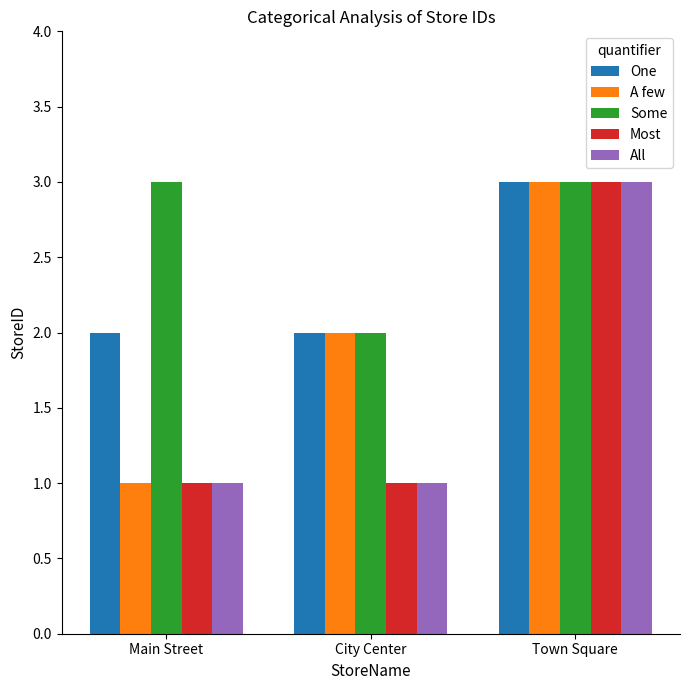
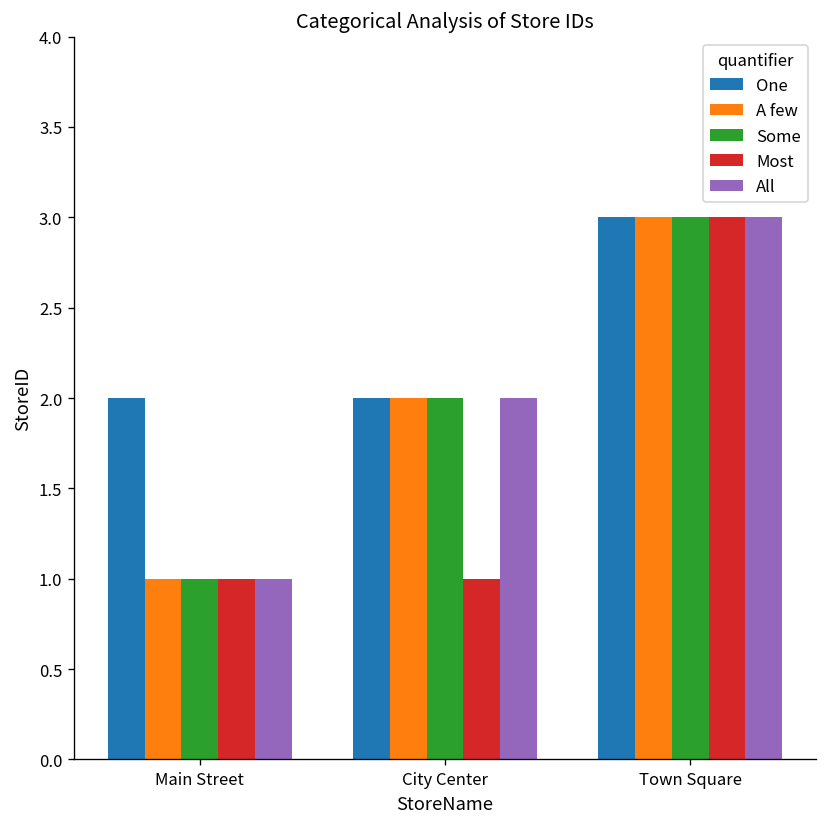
  {
    "One": {
      "Main Street": 2,
      "City Center": 2,
      "Town Square": 3
    },
    "A few": {
      "Main Street": 1,
      "City Center": 2,
      "Town Square": 3
    },
    "Some": {
-     "Main Street": 3,
+     "Main Street": 1,
      "City Center": 2,
      "Town Square": 3
    },
    "Most": {
      "Main Street": 1,
      "City Center": 1,
      "Town Square": 3
    },
    "All": {
      "Main Street": 1,
-     "City Center": 1,
+     "City Center": 2,
      "Town Square": 3
    }
  }
